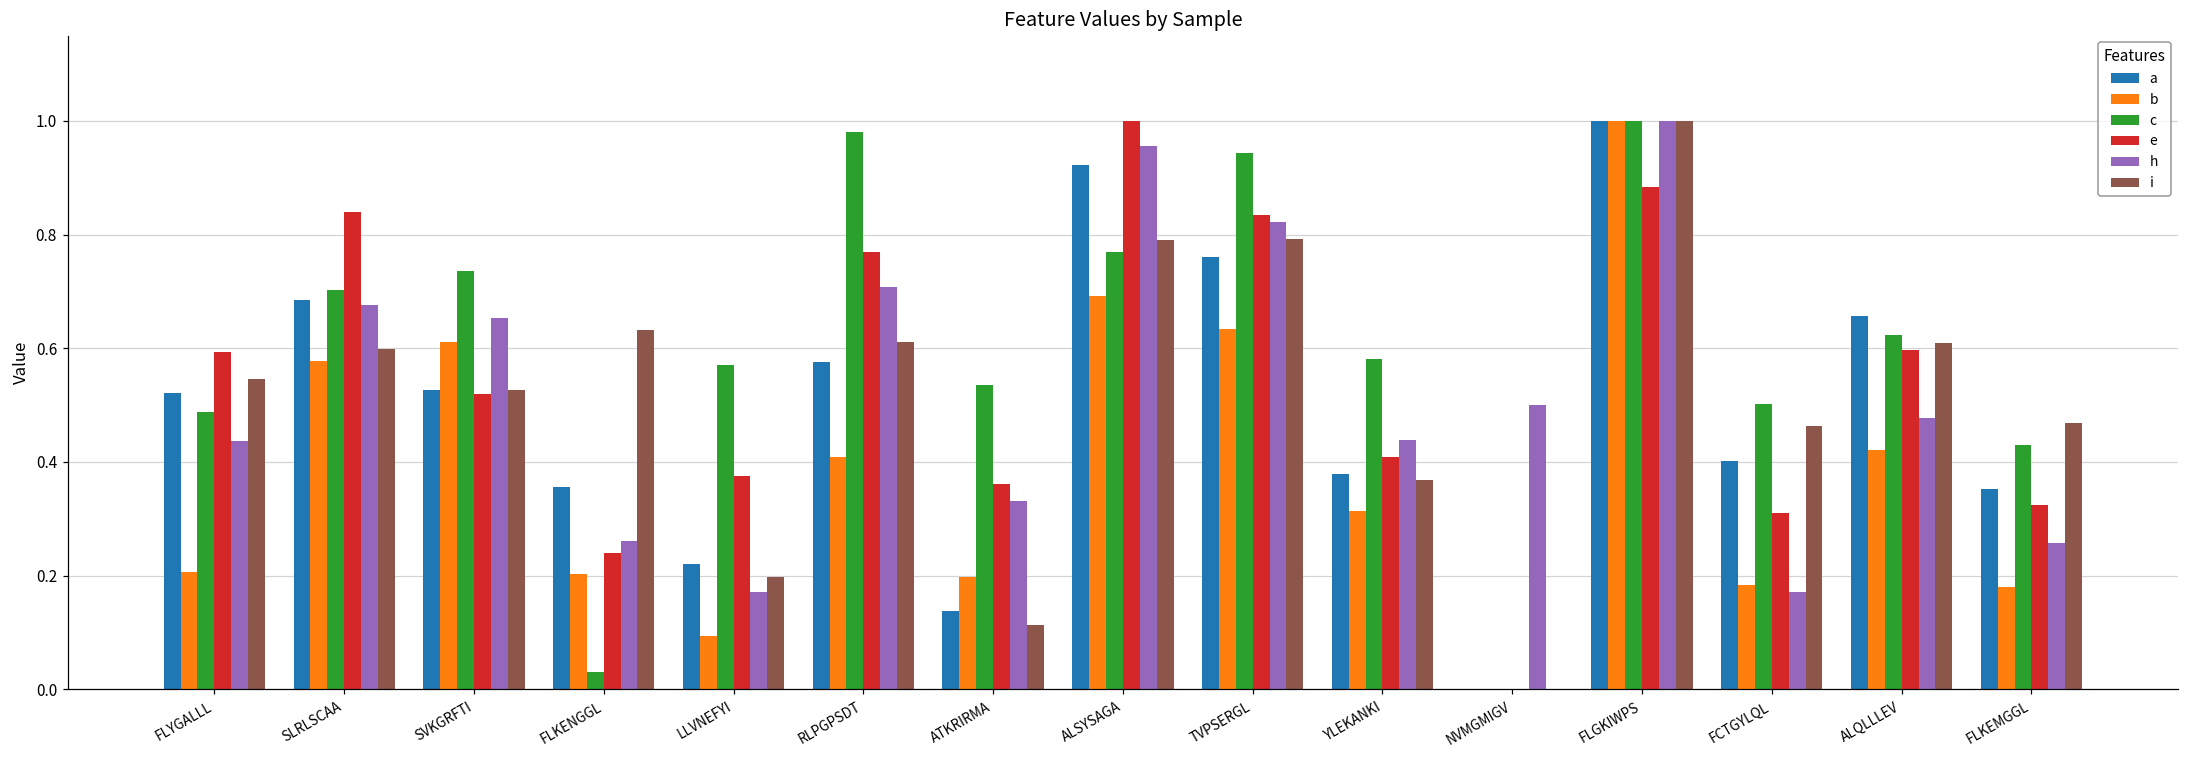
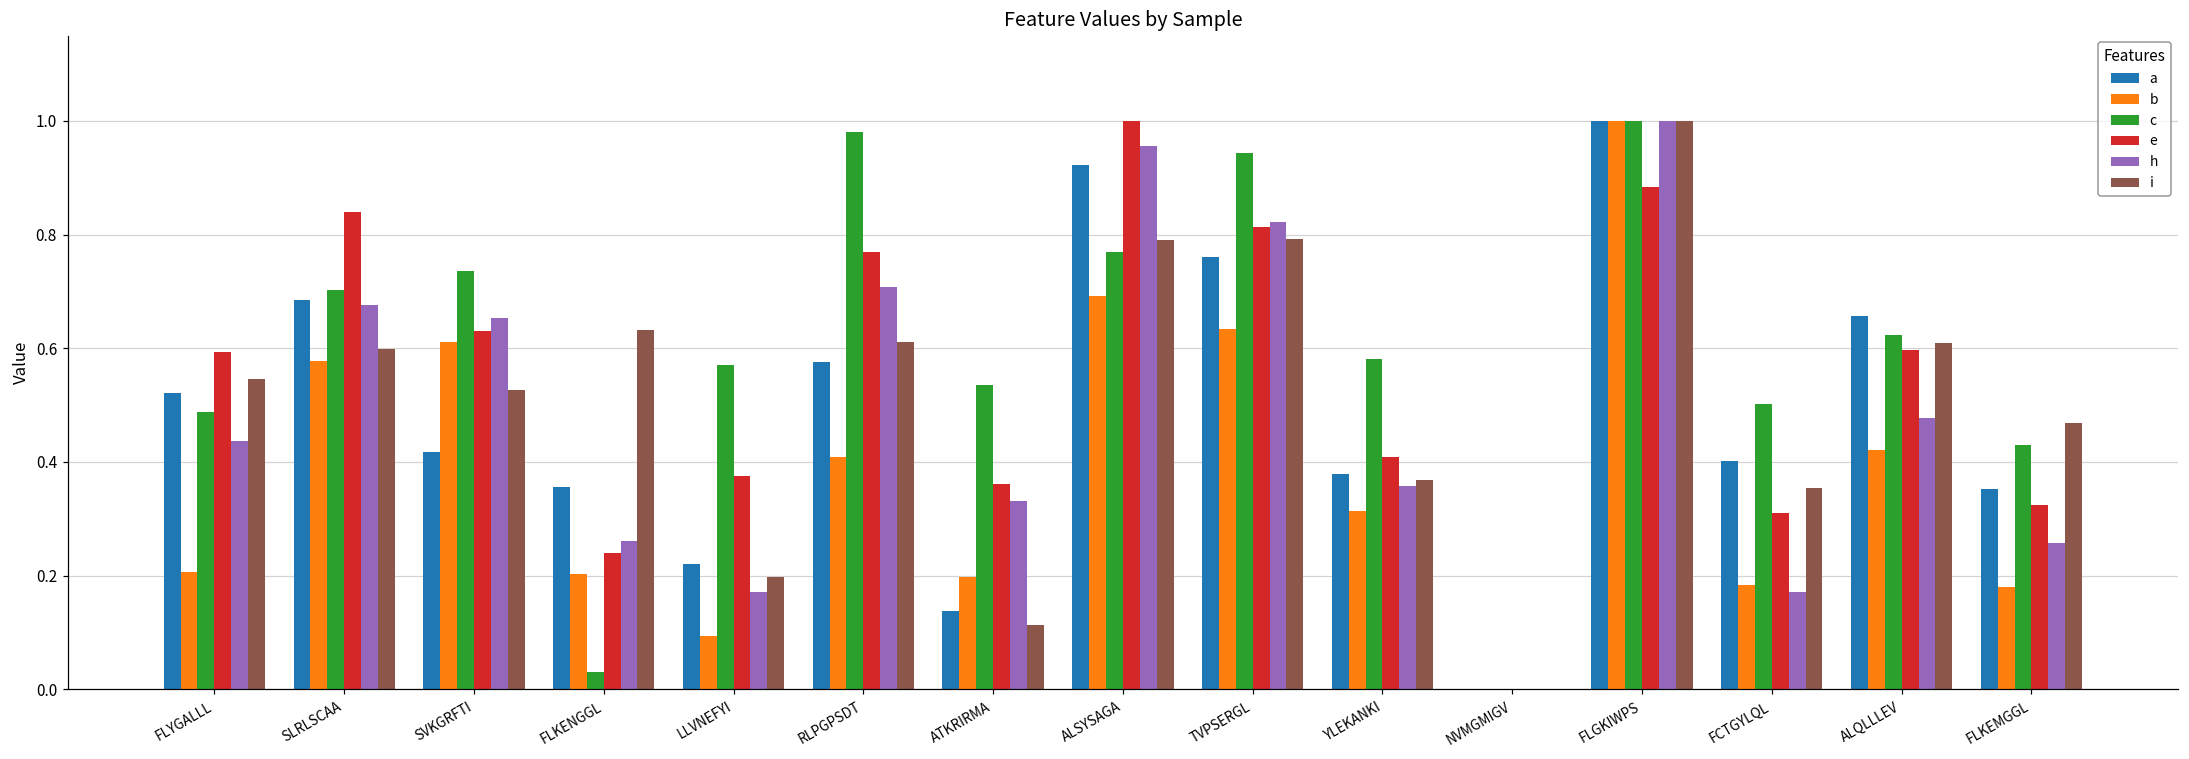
  {
    "a": {
      "FLYGALLL": 0.52,
      "SLRLSCAA": 0.69,
-     "SVKGRFTI": 0.53,
+     "SVKGRFTI": 0.42,
      "FLKENGGL": 0.36,
      "LLVNEFYI": 0.22,
      "RLPGPSDT": 0.58,
      "ATKRIRMA": 0.14,
      "ALSYSAGA": 0.92,
      "TVPSERGL": 0.76,
      "YLEKANKI": 0.38,
      "NVMGMIGV": 0.00,
      "FLGKIWPS": 1.00,
      "FCTGYLQL": 0.40,
      "ALQLLLEV": 0.66,
      "FLKEMGGL": 0.35
    },
    "b": {
      "FLYGALLL": 0.21,
      "SLRLSCAA": 0.58,
      "SVKGRFTI": 0.61,
      "FLKENGGL": 0.20,
      "LLVNEFYI": 0.09,
      "RLPGPSDT": 0.41,
      "ATKRIRMA": 0.20,
      "ALSYSAGA": 0.69,
      "TVPSERGL": 0.63,
      "YLEKANKI": 0.31,
      "NVMGMIGV": 0.00,
      "FLGKIWPS": 1.00,
      "FCTGYLQL": 0.18,
      "ALQLLLEV": 0.42,
      "FLKEMGGL": 0.18
    },
    "c": {
      "FLYGALLL": 0.49,
      "SLRLSCAA": 0.70,
      "SVKGRFTI": 0.74,
      "FLKENGGL": 0.03,
      "LLVNEFYI": 0.57,
      "RLPGPSDT": 0.98,
      "ATKRIRMA": 0.54,
      "ALSYSAGA": 0.77,
      "TVPSERGL": 0.94,
      "YLEKANKI": 0.58,
      "NVMGMIGV": 0.00,
      "FLGKIWPS": 1.00,
      "FCTGYLQL": 0.50,
      "ALQLLLEV": 0.62,
      "FLKEMGGL": 0.43
    },
    "e": {
      "FLYGALLL": 0.59,
      "SLRLSCAA": 0.84,
-     "SVKGRFTI": 0.52,
+     "SVKGRFTI": 0.63,
      "FLKENGGL": 0.24,
      "LLVNEFYI": 0.38,
      "RLPGPSDT": 0.77,
      "ATKRIRMA": 0.36,
      "ALSYSAGA": 1.00,
-     "TVPSERGL": 0.83,
+     "TVPSERGL": 0.81,
      "YLEKANKI": 0.41,
      "NVMGMIGV": 0.00,
      "FLGKIWPS": 0.88,
      "FCTGYLQL": 0.31,
      "ALQLLLEV": 0.60,
      "FLKEMGGL": 0.32
    },
    "h": {
      "FLYGALLL": 0.44,
      "SLRLSCAA": 0.68,
      "SVKGRFTI": 0.65,
      "FLKENGGL": 0.26,
      "LLVNEFYI": 0.17,
      "RLPGPSDT": 0.71,
      "ATKRIRMA": 0.33,
      "ALSYSAGA": 0.96,
      "TVPSERGL": 0.82,
-     "YLEKANKI": 0.44,
-     "NVMGMIGV": 0.5,
+     "YLEKANKI": 0.36,
+     "NVMGMIGV": 0.0,
      "FLGKIWPS": 1.00,
      "FCTGYLQL": 0.17,
      "ALQLLLEV": 0.48,
      "FLKEMGGL": 0.26
    },
    "i": {
      "FLYGALLL": 0.55,
      "SLRLSCAA": 0.60,
      "SVKGRFTI": 0.53,
      "FLKENGGL": 0.63,
      "LLVNEFYI": 0.20,
      "RLPGPSDT": 0.61,
      "ATKRIRMA": 0.11,
      "ALSYSAGA": 0.79,
      "TVPSERGL": 0.79,
      "YLEKANKI": 0.37,
      "NVMGMIGV": 0.00,
      "FLGKIWPS": 1.00,
-     "FCTGYLQL": 0.46,
+     "FCTGYLQL": 0.35,
      "ALQLLLEV": 0.61,
      "FLKEMGGL": 0.47
    }
  }
